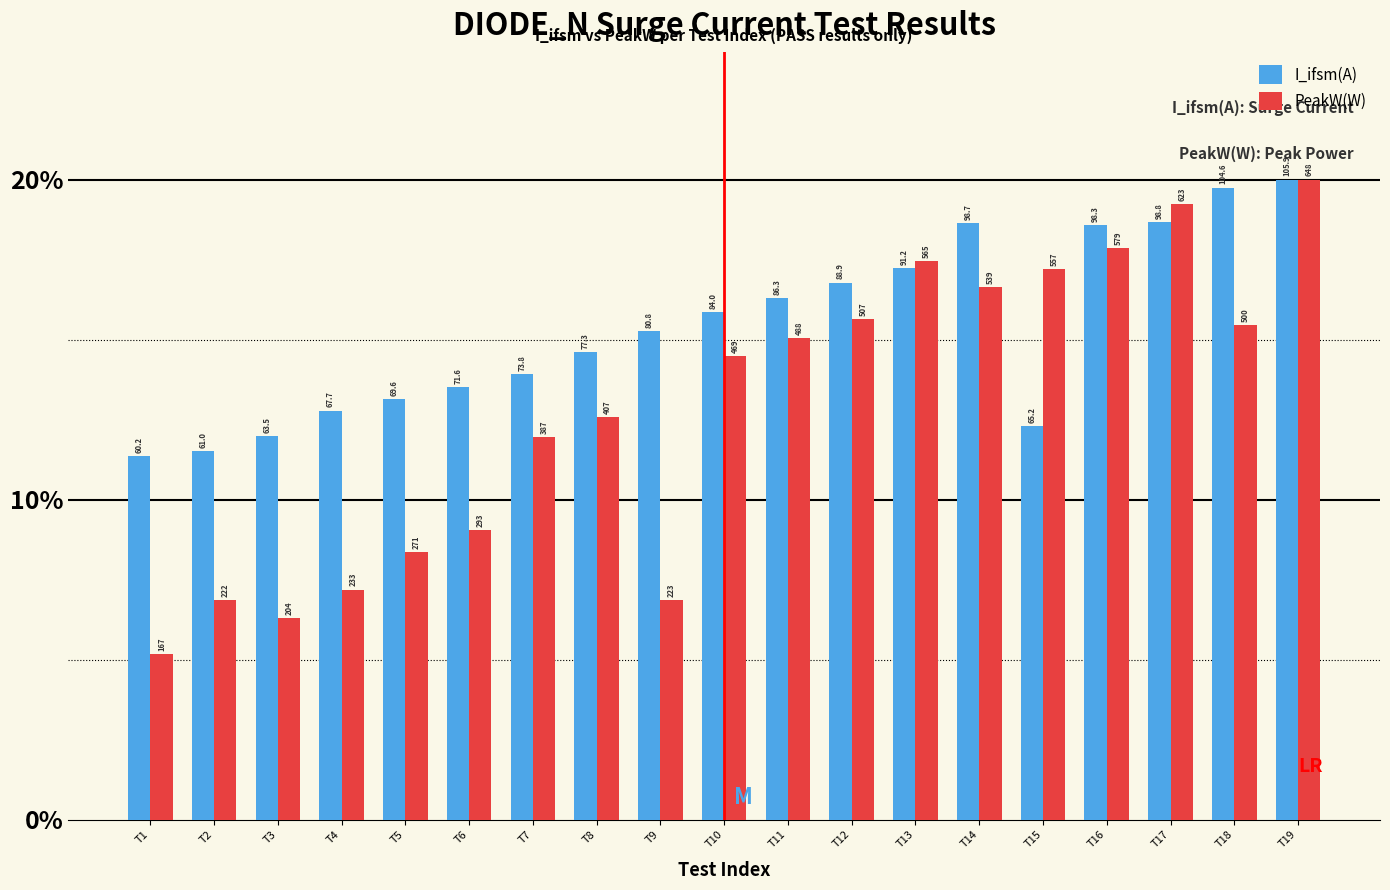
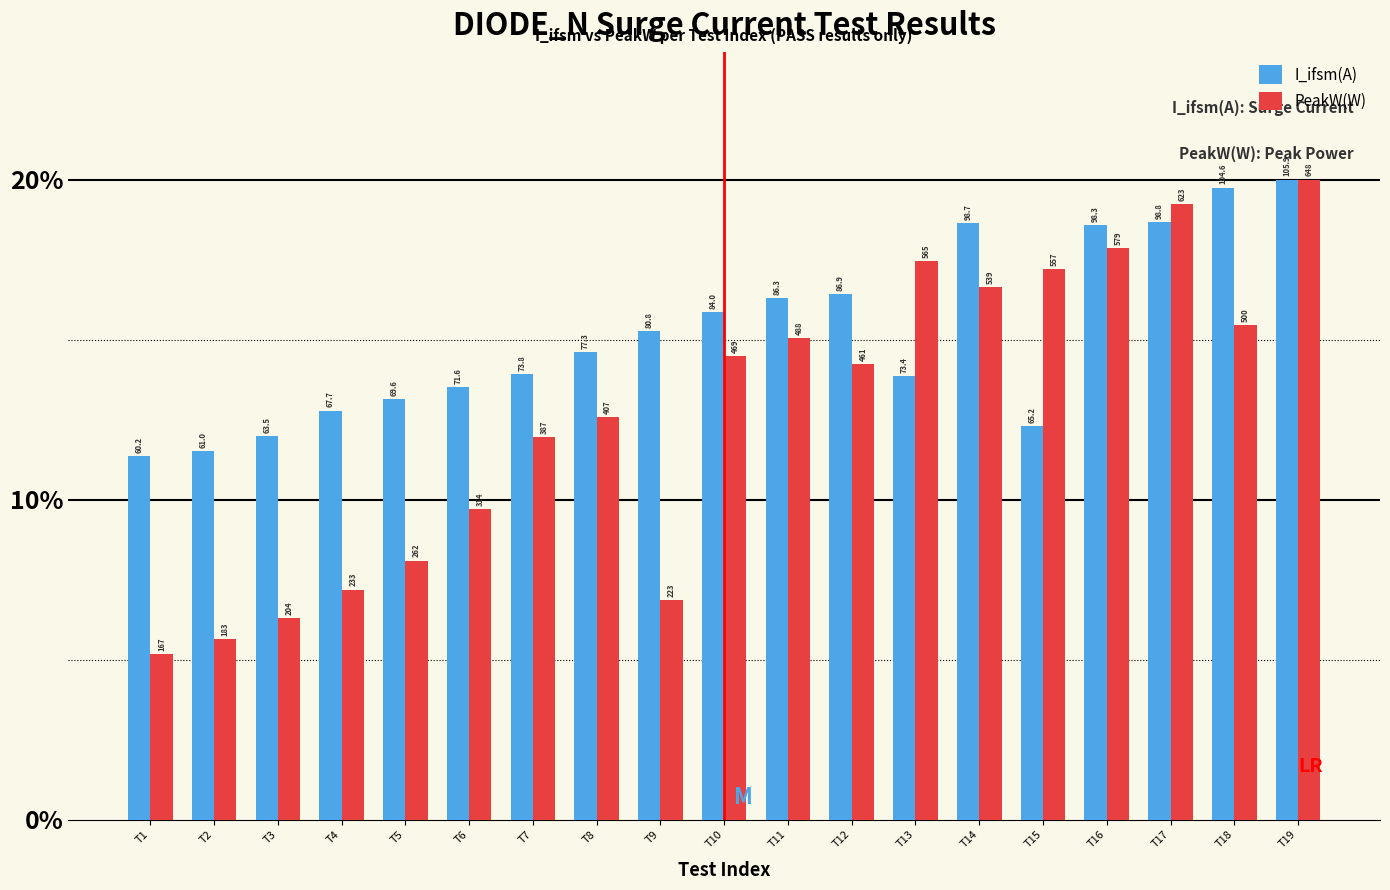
  {
    "I_ifsm(A)": {
-     "T12": 88.9,
-     "T13": 91.2
+     "T12": 86.9,
+     "T13": 73.4
    },
    "PeakW(W)": {
-     "T2": 222,
-     "T5": 271,
-     "T6": 293,
-     "T12": 507
+     "T2": 183,
+     "T5": 262,
+     "T6": 314,
+     "T12": 461
    }
  }
